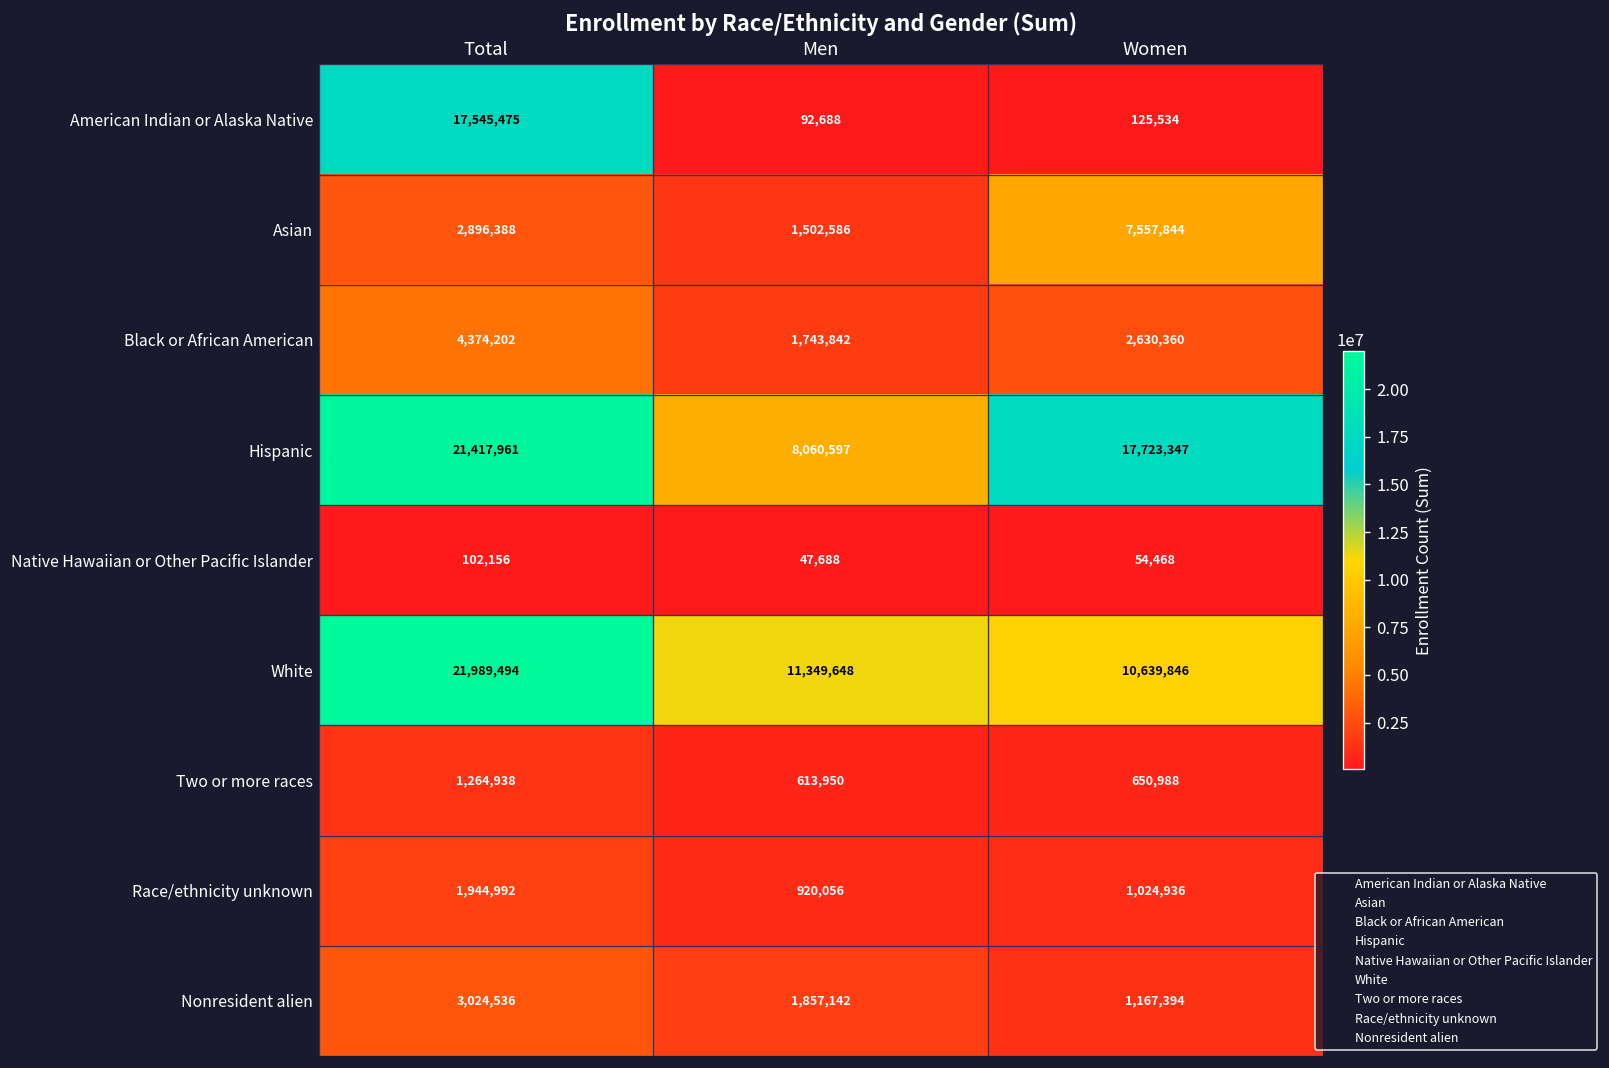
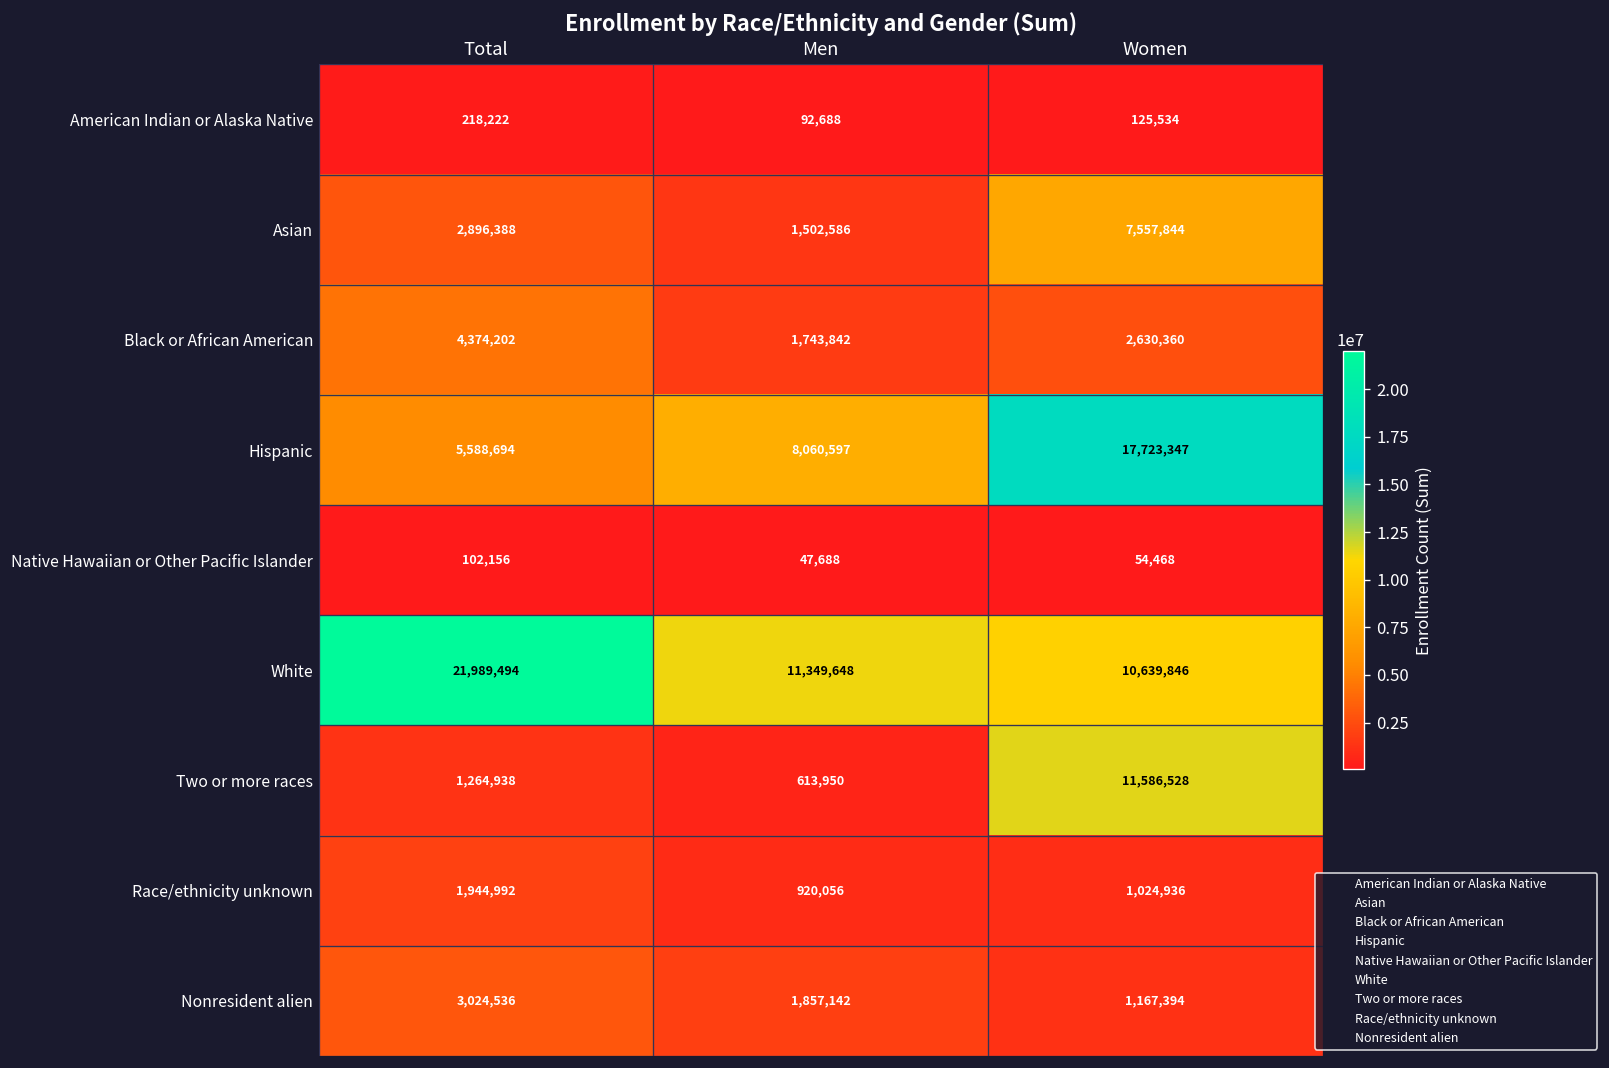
  {
    "American Indian or Alaska Native": {
-     "Total": "17,545,475",
+     "Total": "218,222",
      "Men": "92,688",
      "Women": "125,534"
    },
    "Asian": {
      "Total": "2,896,388",
      "Men": "1,502,586",
      "Women": "7,557,844"
    },
    "Black or African American": {
      "Total": "4,374,202",
      "Men": "1,743,842",
      "Women": "2,630,360"
    },
    "Hispanic": {
-     "Total": "21,417,961",
+     "Total": "5,588,694",
      "Men": "8,060,597",
      "Women": "17,723,347"
    },
    "Native Hawaiian or Other Pacific Islander": {
      "Total": "102,156",
      "Men": "47,688",
      "Women": "54,468"
    },
    "White": {
      "Total": "21,989,494",
      "Men": "11,349,648",
      "Women": "10,639,846"
    },
    "Two or more races": {
      "Total": "1,264,938",
      "Men": "613,950",
-     "Women": "650,988"
+     "Women": "11,586,528"
    },
    "Race/ethnicity unknown": {
      "Total": "1,944,992",
      "Men": "920,056",
      "Women": "1,024,936"
    },
    "Nonresident alien": {
      "Total": "3,024,536",
      "Men": "1,857,142",
      "Women": "1,167,394"
    }
  }
